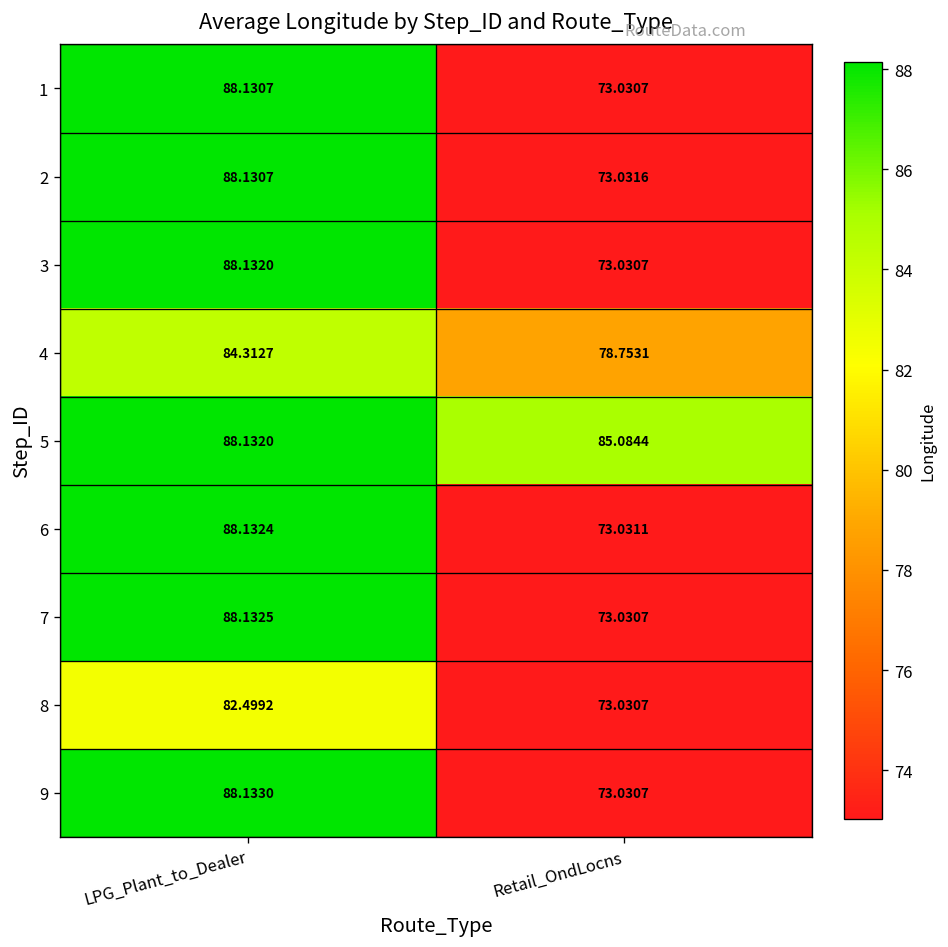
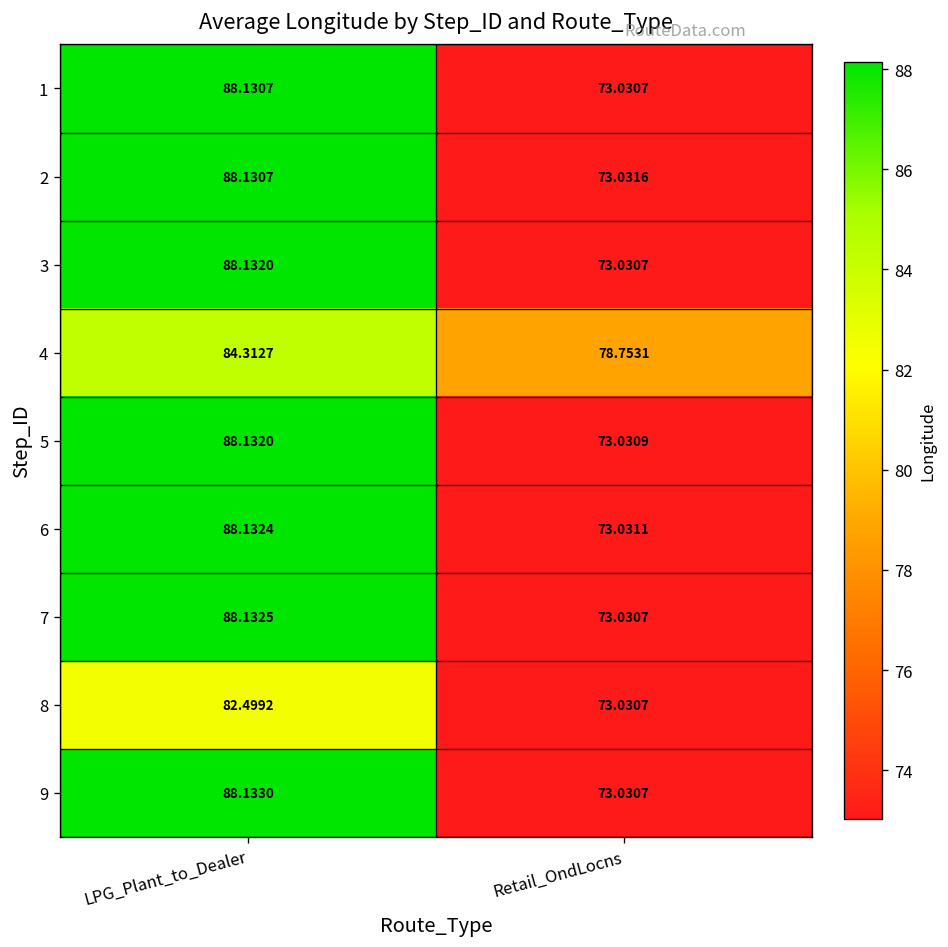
  {
    "1": {
      "LPG_Plant_to_Dealer": 88.1307,
      "Retail_OndLocns": 73.0307
    },
    "2": {
      "LPG_Plant_to_Dealer": 88.1307,
      "Retail_OndLocns": 73.0316
    },
    "3": {
      "LPG_Plant_to_Dealer": 88.1320,
      "Retail_OndLocns": 73.0307
    },
    "4": {
      "LPG_Plant_to_Dealer": 84.3127,
      "Retail_OndLocns": 78.7531
    },
    "5": {
      "LPG_Plant_to_Dealer": 88.1320,
-     "Retail_OndLocns": 85.0844
+     "Retail_OndLocns": 73.0309
    },
    "6": {
      "LPG_Plant_to_Dealer": 88.1324,
      "Retail_OndLocns": 73.0311
    },
    "7": {
      "LPG_Plant_to_Dealer": 88.1325,
      "Retail_OndLocns": 73.0307
    },
    "8": {
      "LPG_Plant_to_Dealer": 82.4992,
      "Retail_OndLocns": 73.0307
    },
    "9": {
      "LPG_Plant_to_Dealer": 88.1330,
      "Retail_OndLocns": 73.0307
    }
  }
